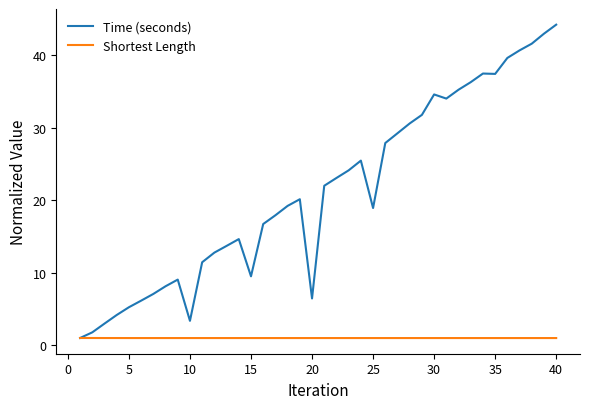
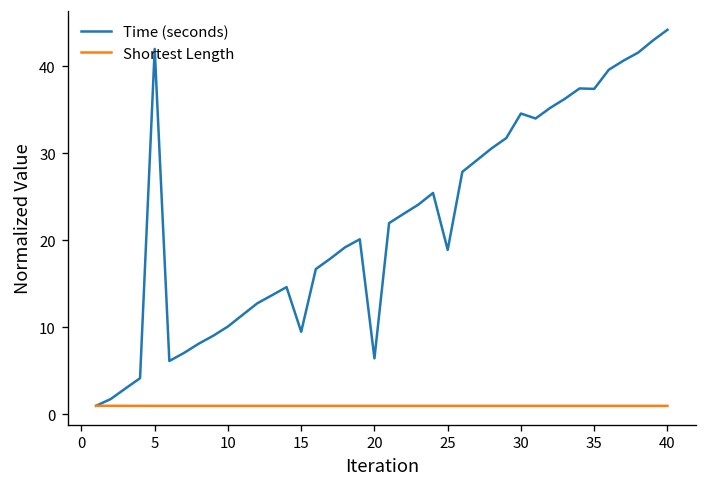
  {
    "Time (seconds)": {
-     "5": 5,
-     "10": 3,
+     "5": 42,
+     "10": 10,
      "15": 10,
      "20": 6,
      "25": 19,
      "30": 35,
      "35": 37,
      "40": 44
    },
    "Shortest Length": {
      "5": 1,
      "10": 1,
      "15": 1,
      "20": 1,
      "25": 1,
      "30": 1,
      "35": 1,
      "40": 1
    }
  }
